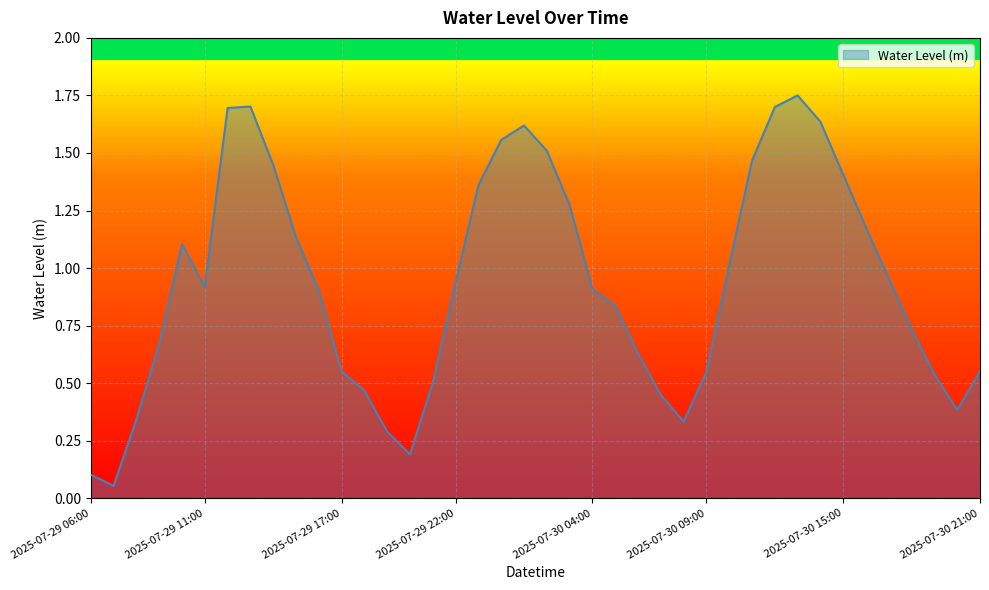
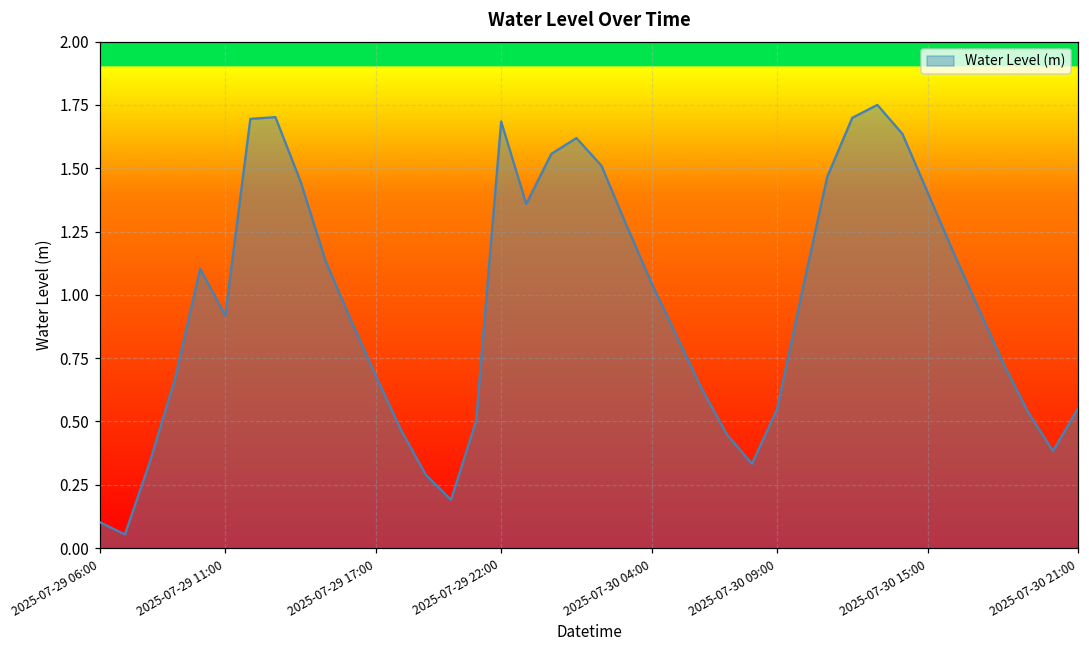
  {
    "2025-07-29 06:00": 0.10,
    "2025-07-29 11:00": 0.92,
-   "2025-07-29 17:00": 0.55,
-   "2025-07-29 22:00": 0.94,
-   "2025-07-30 04:00": 0.91,
+   "2025-07-29 17:00": 0.68,
+   "2025-07-29 22:00": 1.68,
+   "2025-07-30 04:00": 1.05,
    "2025-07-30 09:00": 0.55,
    "2025-07-30 15:00": 1.41,
    "2025-07-30 21:00": 0.55
  }
